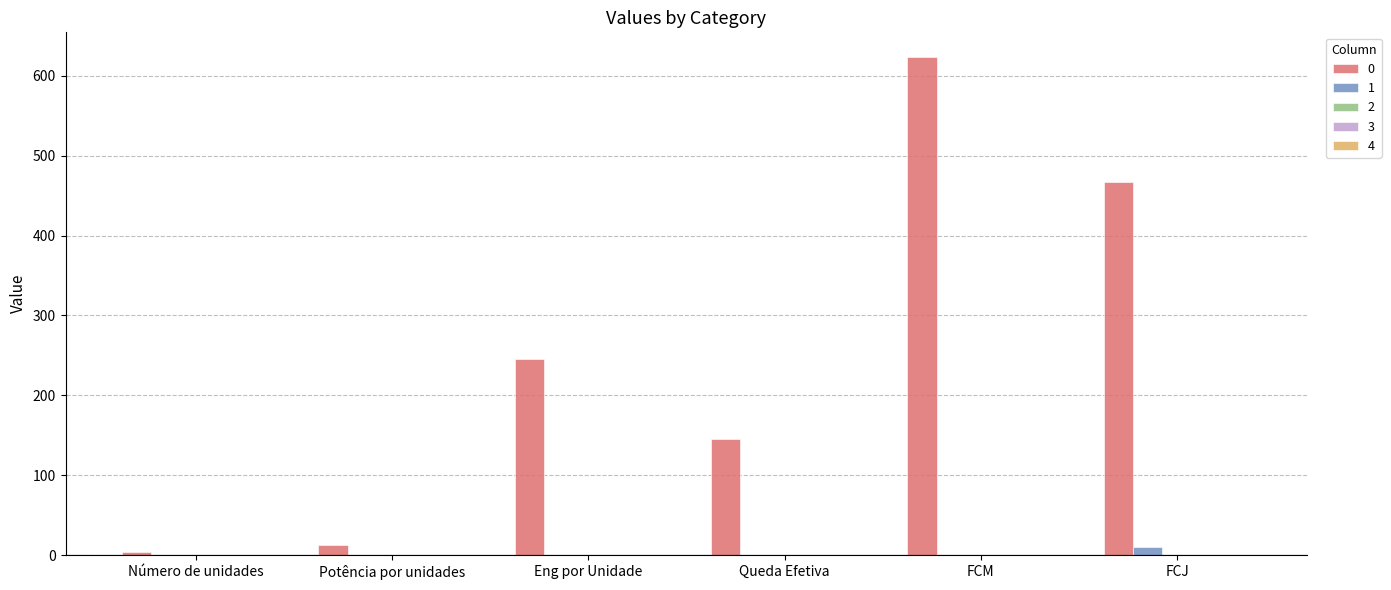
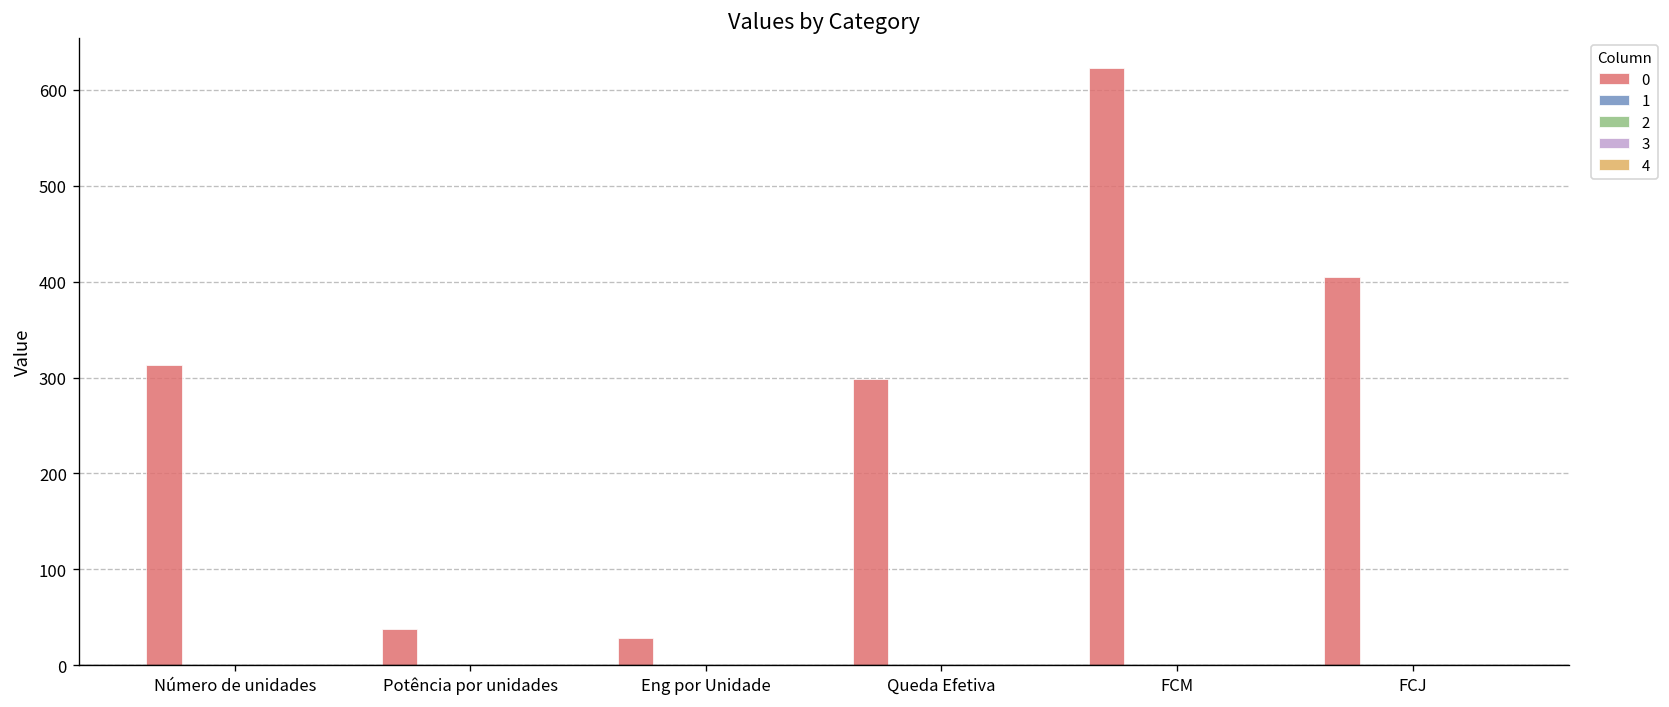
  {
    "0": {
-     "Número de unidades": 0,
-     "Potência por unidades": 10,
-     "Eng por Unidade": 250,
-     "Queda Efetiva": 150,
+     "Número de unidades": 310,
+     "Potência por unidades": 40,
+     "Eng por Unidade": 30,
+     "Queda Efetiva": 300,
      "FCM": 620,
-     "FCJ": 470
+     "FCJ": 400
    },
    "1": {
      "Número de unidades": 0,
      "Potência por unidades": 0,
      "Eng por Unidade": 0,
      "Queda Efetiva": 0,
      "FCM": 0,
-     "FCJ": 10
+     "FCJ": 0
    },
    "2": {
      "Número de unidades": 0,
      "Potência por unidades": 0,
      "Eng por Unidade": 0,
      "Queda Efetiva": 0,
      "FCM": 0
    },
    "3": {
      "Número de unidades": 0,
      "Potência por unidades": 0,
      "Eng por Unidade": 0,
      "Queda Efetiva": 0,
      "FCM": 0
    },
    "4": {
      "Número de unidades": 0,
      "Potência por unidades": 0,
      "Eng por Unidade": 0,
      "Queda Efetiva": 0,
      "FCM": 0
    }
  }
